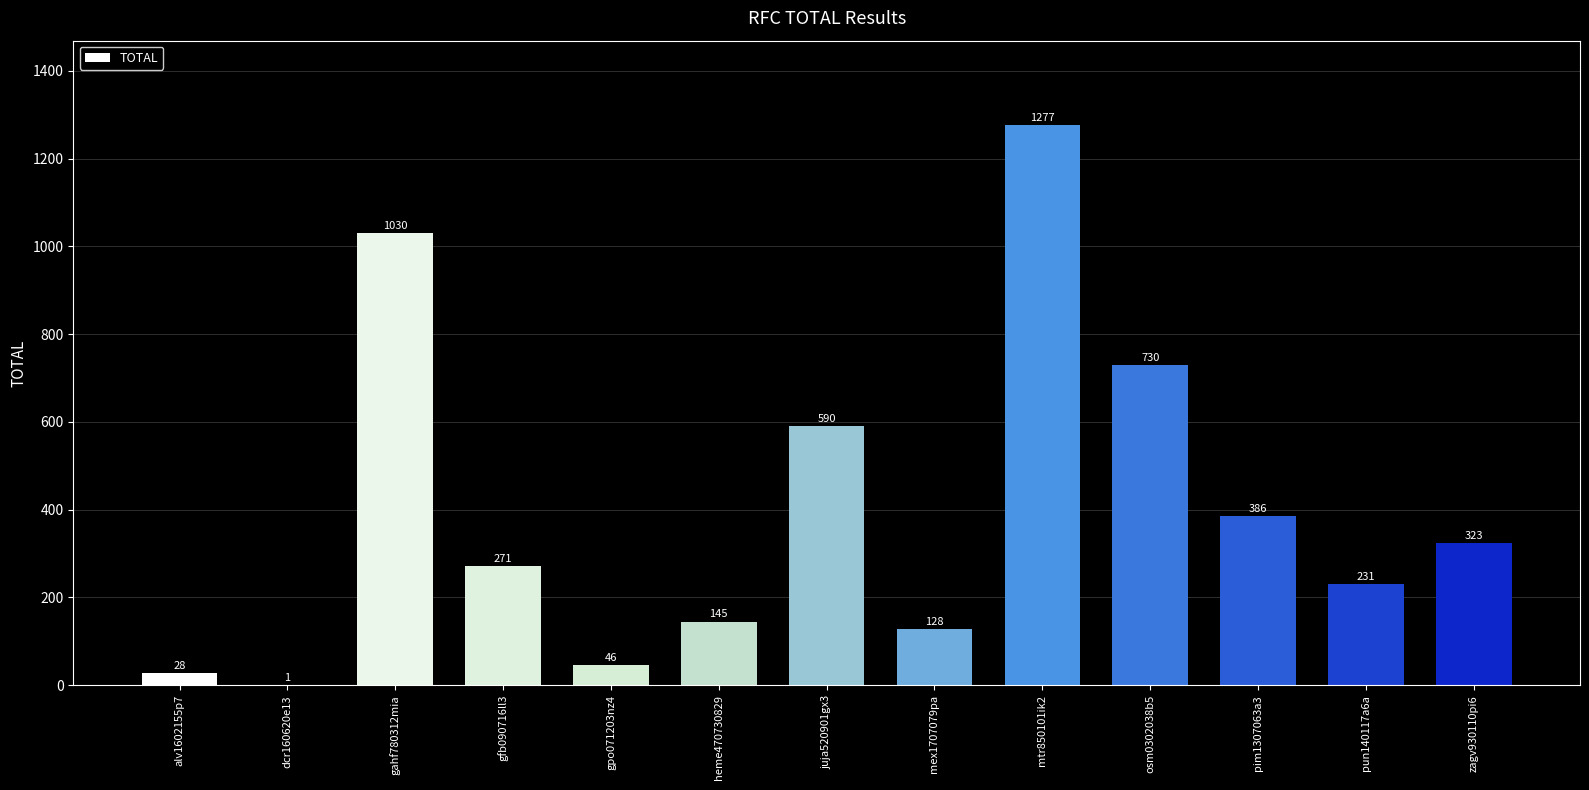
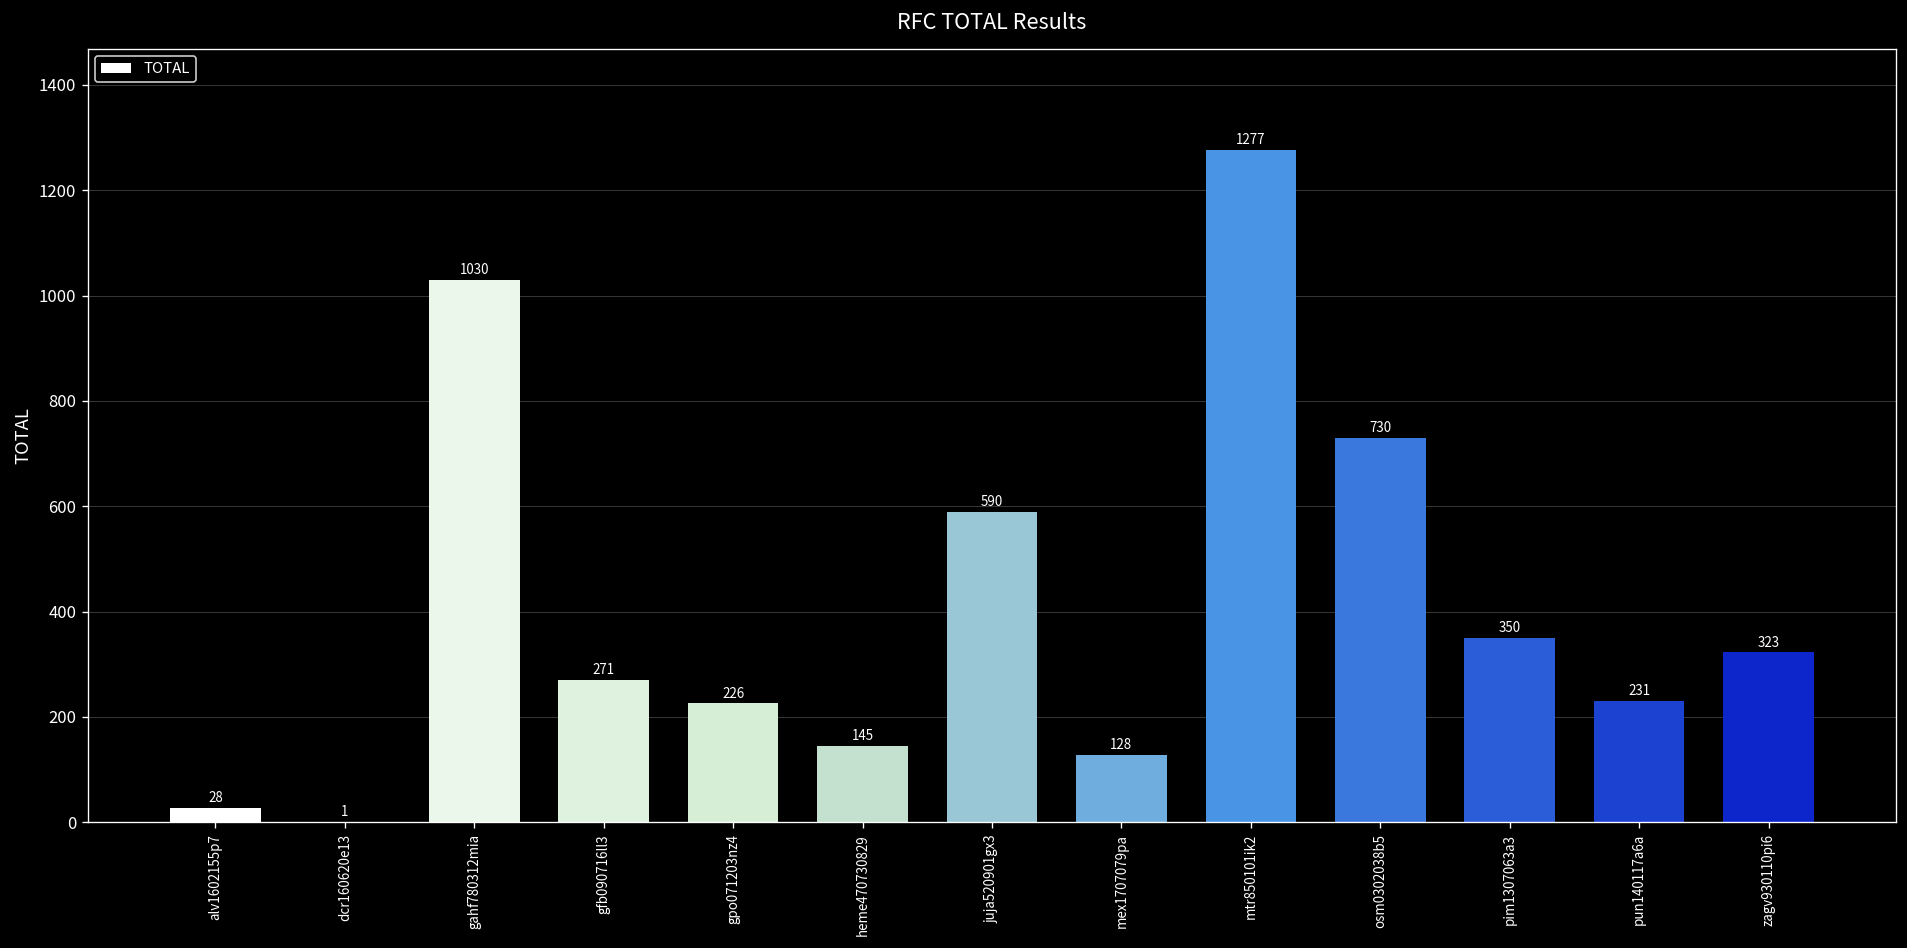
  {
    "alv1602155p7": 28,
    "dcr160620e13": 1,
    "gahf780312mia": 1030,
    "gfb090716ll3": 271,
-   "gpo071203nz4": 46,
+   "gpo071203nz4": 226,
    "heme470730829": 145,
    "juja520901gx3": 590,
    "mex1707079pa": 128,
    "mtr850101ik2": 1277,
    "osm0302038b5": 730,
-   "pim1307063a3": 386,
+   "pim1307063a3": 350,
    "pun140117a6a": 231,
    "zagv930110pi6": 323
  }
